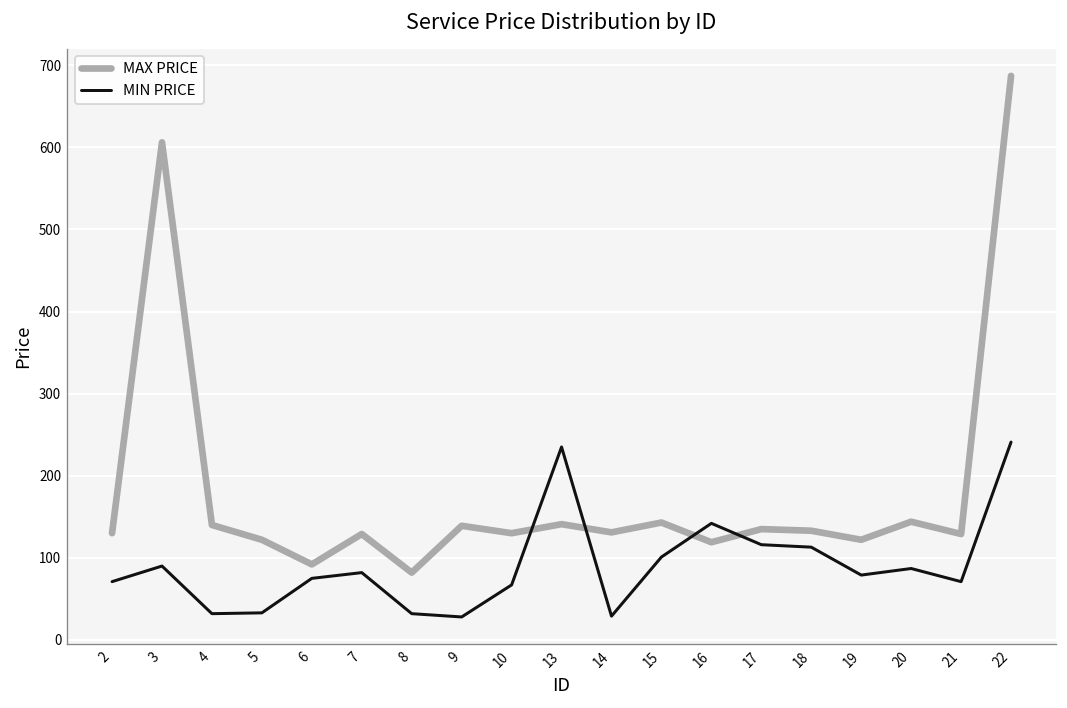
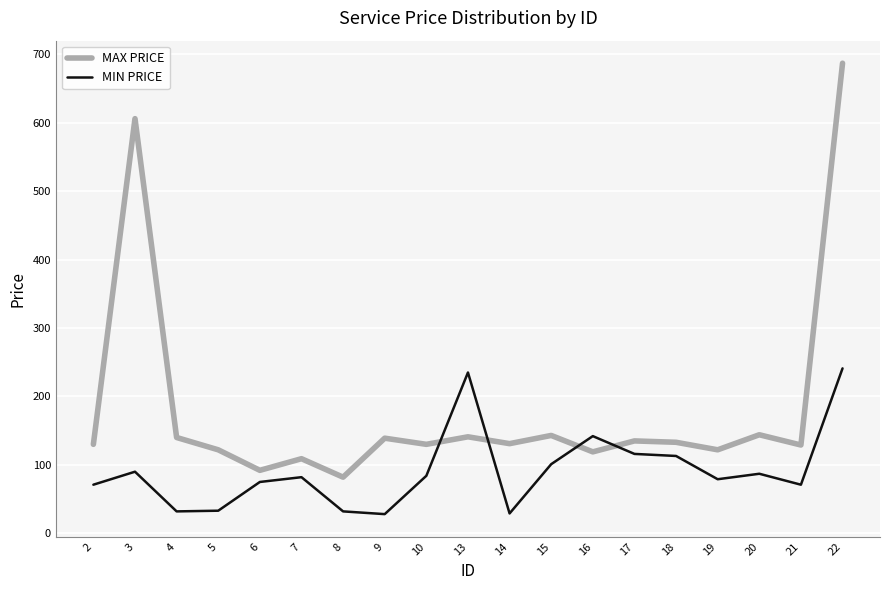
  {
    "MAX PRICE": {
      "2": 130,
      "3": 610,
      "4": 140,
      "5": 120,
      "6": 90,
-     "7": 130,
+     "7": 110,
      "8": 80,
      "9": 140,
      "10": 130,
      "13": 140,
      "14": 130,
      "15": 140,
      "16": 120,
      "17": 140,
      "18": 130,
      "19": 120,
      "20": 140,
      "21": 130,
      "22": 690
    },
    "MIN PRICE": {
      "2": 70,
      "3": 90,
      "4": 30,
      "5": 30,
      "6": 80,
      "7": 80,
      "8": 30,
      "9": 30,
-     "10": 70,
+     "10": 80,
      "13": 240,
      "14": 30,
      "15": 100,
      "16": 140,
      "17": 120,
      "18": 110,
      "19": 80,
      "20": 90,
      "21": 70,
      "22": 240
    }
  }
